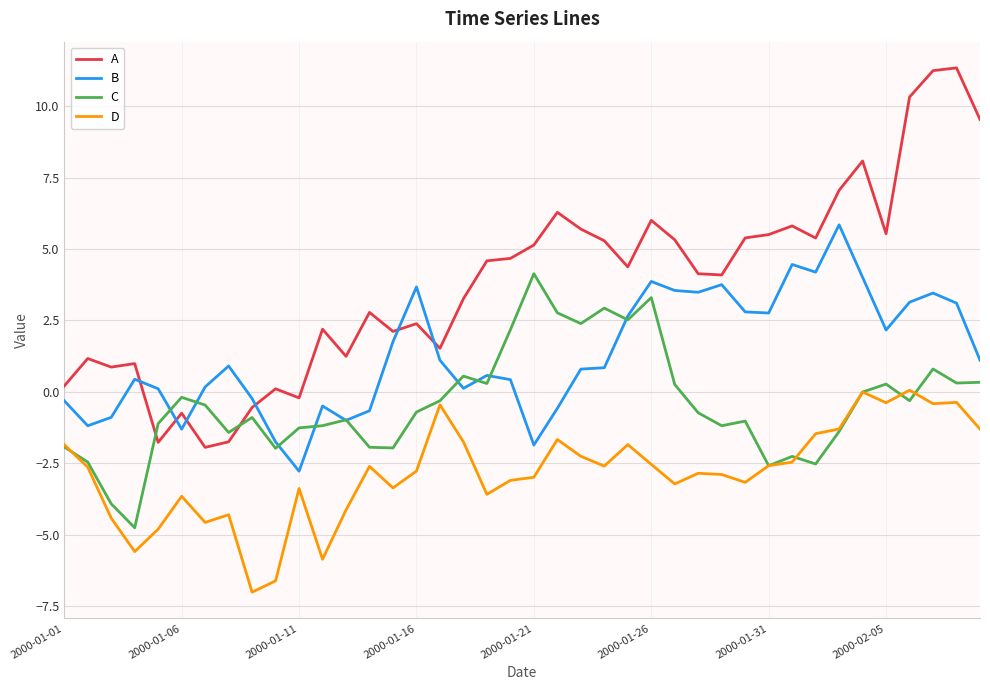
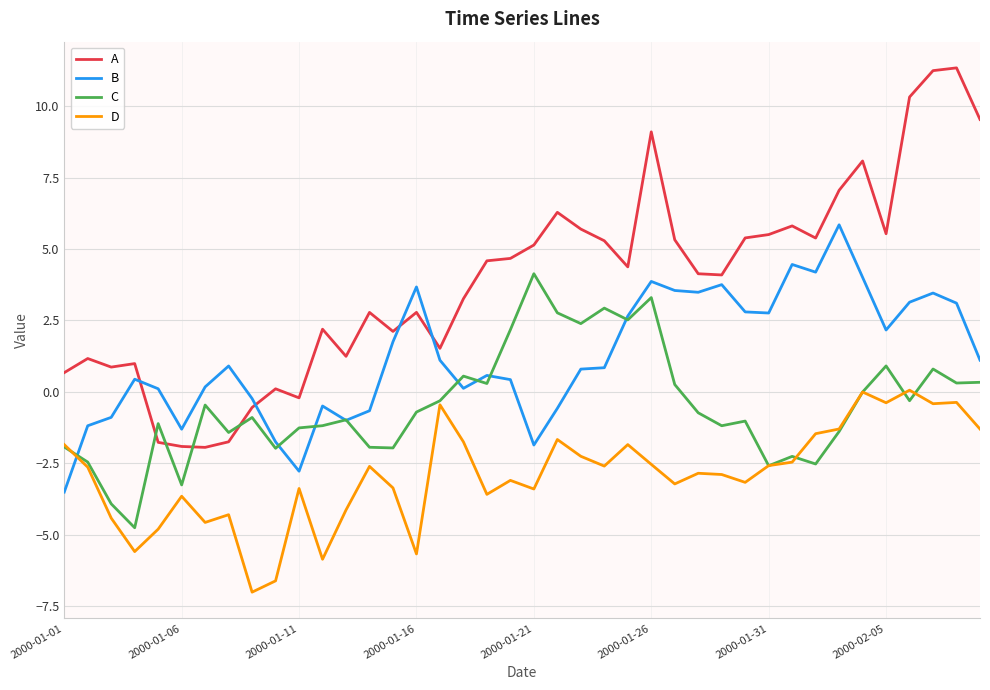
  {
    "A": {
-     "2000-01-01": 0.2,
-     "2000-01-06": -0.7,
+     "2000-01-01": 0.7,
+     "2000-01-06": -1.9,
      "2000-01-11": -0.2,
-     "2000-01-16": 2.4,
+     "2000-01-16": 2.8,
      "2000-01-21": 5.1,
-     "2000-01-26": 6.0,
+     "2000-01-26": 9.1,
      "2000-01-31": 5.5,
      "2000-02-05": 5.5
    },
    "B": {
-     "2000-01-01": -0.3,
+     "2000-01-01": -3.5,
      "2000-01-06": -1.3,
      "2000-01-11": -2.8,
      "2000-01-16": 3.7,
      "2000-01-21": -1.9,
      "2000-01-26": 3.9,
      "2000-01-31": 2.8,
      "2000-02-05": 2.2
    },
    "C": {
-     "2000-01-06": -0.2,
+     "2000-01-06": -3.3,
      "2000-01-11": -1.3,
      "2000-01-16": -0.7,
      "2000-01-21": 4.1,
      "2000-01-26": 3.3,
-     "2000-02-05": 0.3
+     "2000-02-05": 0.9
    },
    "D": {
      "2000-01-06": -3.7,
      "2000-01-11": -3.4,
-     "2000-01-16": -2.8,
-     "2000-01-21": -3.0,
+     "2000-01-16": -5.7,
+     "2000-01-21": -3.4,
      "2000-01-26": -2.5,
      "2000-02-05": -0.4
    }
  }
